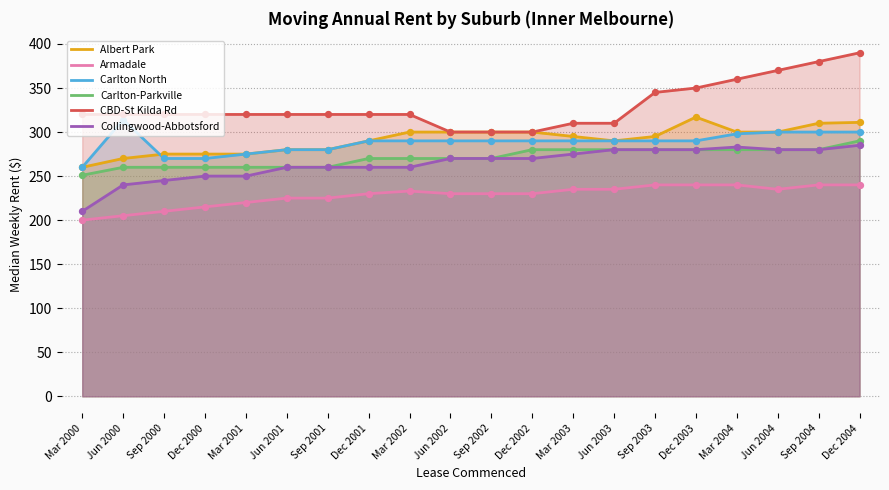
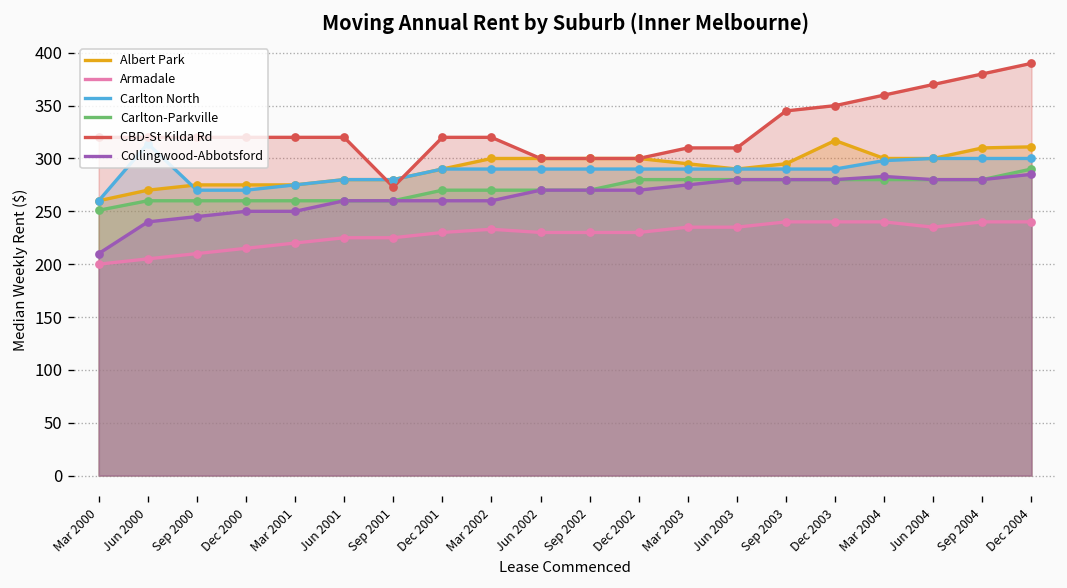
  {
    "Albert Park": {
      "Jun 2000": 270,
      "Sep 2000": 280,
      "Dec 2000": 280,
      "Mar 2002": 300,
      "Mar 2003": 300,
      "Sep 2003": 300,
      "Dec 2003": 320,
      "Sep 2004": 310,
      "Dec 2004": 310
    },
    "Armadale": {
      "Mar 2000": 200,
      "Jun 2000": 210,
      "Sep 2000": 210,
      "Dec 2000": 220,
      "Mar 2001": 220,
      "Jun 2001": 230,
      "Sep 2001": 230,
      "Dec 2001": 230,
      "Mar 2002": 230,
      "Jun 2002": 230,
      "Sep 2002": 230,
      "Dec 2002": 230,
      "Mar 2003": 240,
      "Jun 2003": 240,
      "Sep 2003": 240,
      "Dec 2003": 240,
      "Mar 2004": 240,
      "Jun 2004": 240,
      "Sep 2004": 240,
      "Dec 2004": 240
    },
    "Carlton North": {
      "Sep 2000": 270,
      "Dec 2000": 270,
      "Mar 2002": 290,
      "Jun 2002": 290,
      "Sep 2002": 290,
      "Dec 2002": 290,
      "Mar 2003": 290,
      "Sep 2003": 290,
      "Dec 2003": 290,
      "Sep 2004": 300,
      "Dec 2004": 300
    },
    "Carlton-Parkville": {
      "Mar 2000": 250,
      "Jun 2000": 260,
      "Sep 2000": 260,
      "Dec 2000": 260,
      "Mar 2001": 260,
      "Dec 2001": 270,
      "Mar 2002": 270,
      "Dec 2002": 280,
      "Mar 2003": 280,
      "Mar 2004": 280,
      "Dec 2004": 290
    },
    "CBD-St Kilda Rd": {
      "Mar 2001": 320,
      "Jun 2001": 320,
-     "Sep 2001": 320,
+     "Sep 2001": 270,
      "Dec 2001": 320,
      "Mar 2002": 320,
      "Mar 2003": 310,
      "Jun 2003": 310,
      "Sep 2003": 350,
      "Dec 2003": 350,
      "Mar 2004": 360,
      "Jun 2004": 370,
      "Sep 2004": 380,
      "Dec 2004": 390
    },
    "Collingwood-Abbotsford": {
      "Mar 2000": 210,
      "Jun 2000": 240,
      "Sep 2000": 250,
      "Dec 2000": 250,
      "Mar 2001": 250,
      "Dec 2001": 260,
      "Mar 2002": 260,
      "Dec 2002": 270,
      "Mar 2003": 280,
      "Mar 2004": 280,
      "Dec 2004": 290
    }
  }
